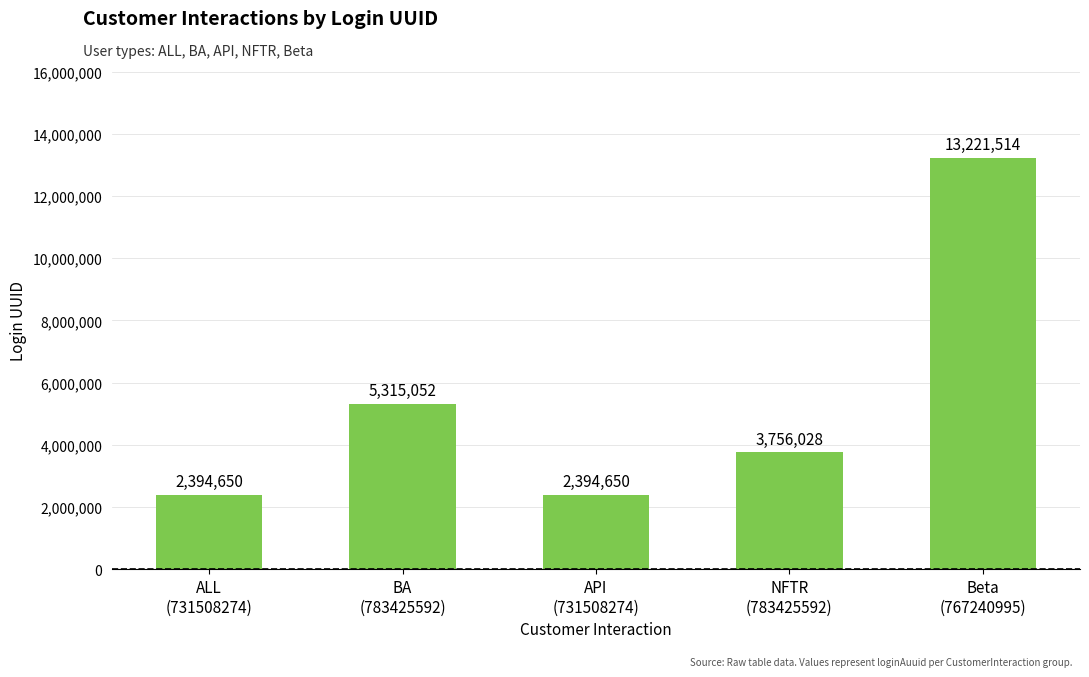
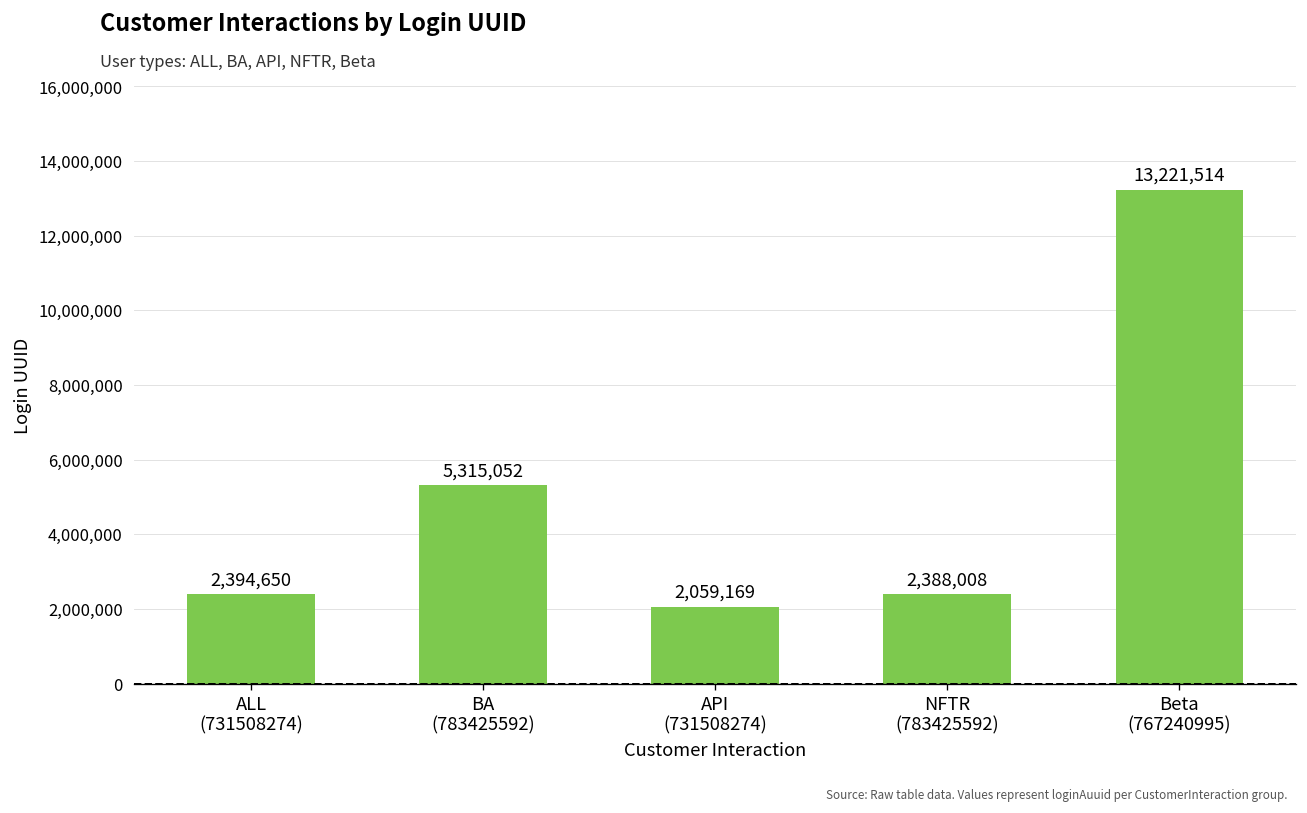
  {
    "ALL (731508274)": "2,394,650",
    "BA (783425592)": "5,315,052",
-   "API (731508274)": "2,394,650",
-   "NFTR (783425592)": "3,756,028",
+   "API (731508274)": "2,059,169",
+   "NFTR (783425592)": "2,388,008",
    "Beta (767240995)": "13,221,514"
  }
